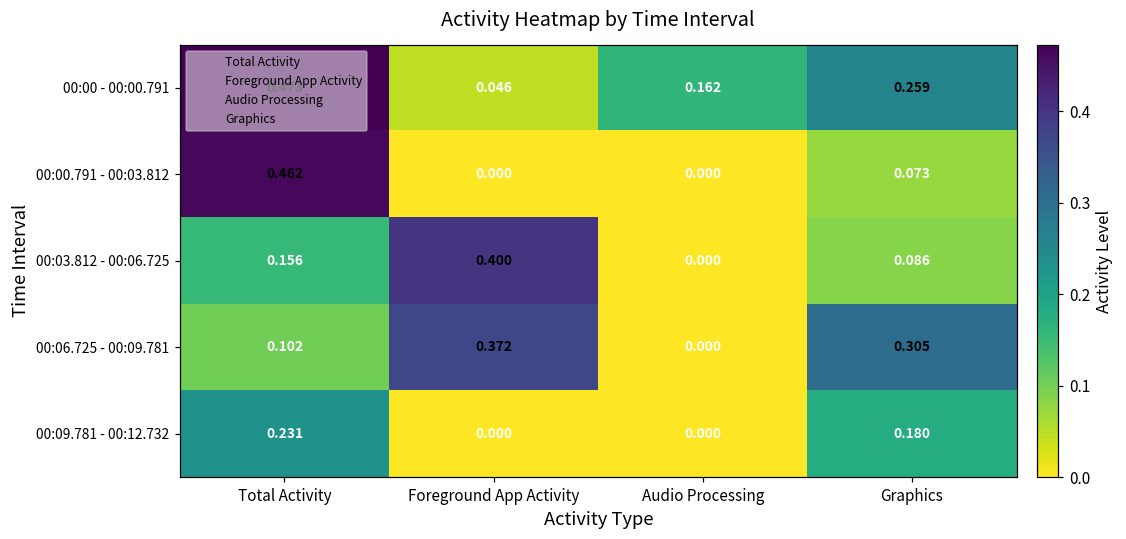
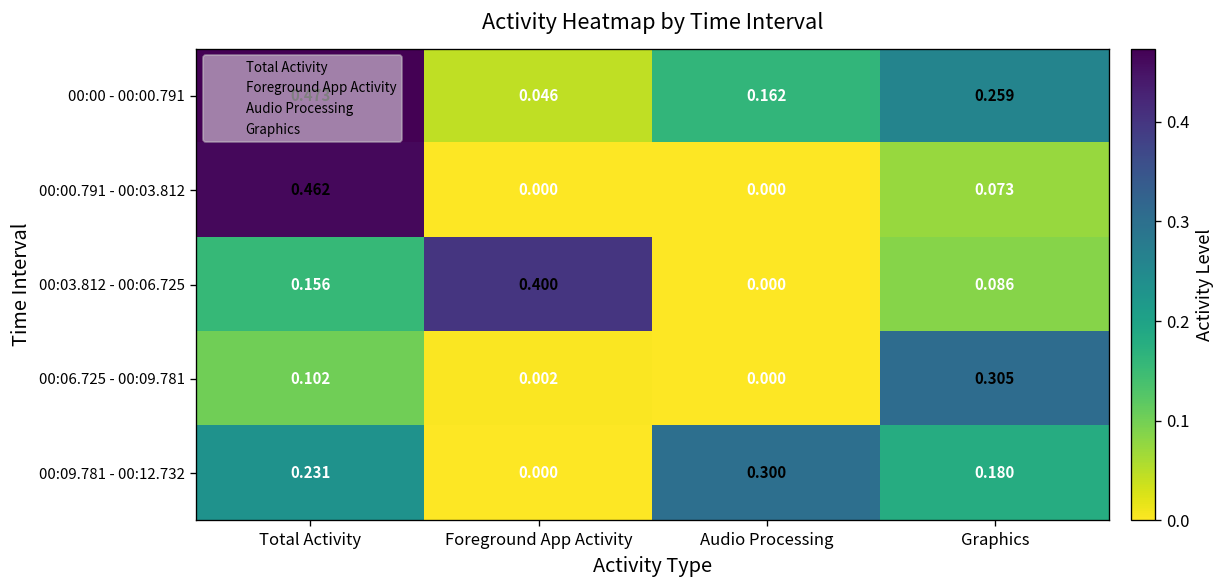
  {
    "00:00 - 00:00.791": {
      "Foreground App Activity": 0.046,
      "Audio Processing": 0.162,
      "Graphics": 0.259
    },
    "00:00.791 - 00:03.812": {
      "Total Activity": 0.462,
      "Foreground App Activity": 0.000,
      "Audio Processing": 0.000,
      "Graphics": 0.073
    },
    "00:03.812 - 00:06.725": {
      "Total Activity": 0.156,
      "Foreground App Activity": 0.400,
      "Audio Processing": 0.000,
      "Graphics": 0.086
    },
    "00:06.725 - 00:09.781": {
      "Total Activity": 0.102,
-     "Foreground App Activity": 0.372,
+     "Foreground App Activity": 0.002,
      "Audio Processing": 0.000,
      "Graphics": 0.305
    },
    "00:09.781 - 00:12.732": {
      "Total Activity": 0.231,
      "Foreground App Activity": 0.000,
-     "Audio Processing": 0.000,
+     "Audio Processing": 0.300,
      "Graphics": 0.180
    }
  }
